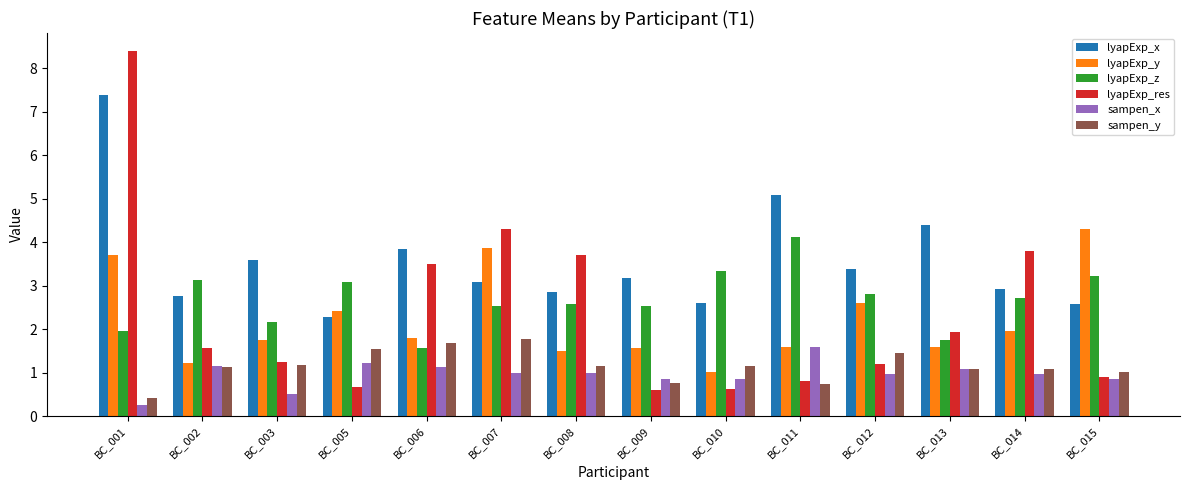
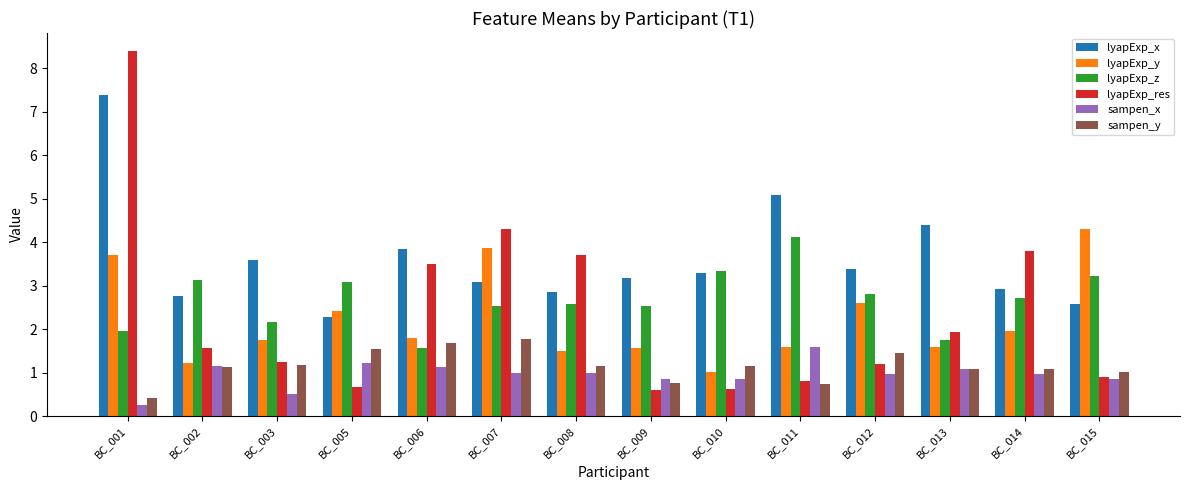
  {
    "lyapExp_x": {
      "BC_001": 7.4,
      "BC_002": 2.8,
      "BC_003": 3.6,
      "BC_005": 2.3,
      "BC_006": 3.8,
      "BC_007": 3.1,
      "BC_008": 2.9,
      "BC_009": 3.2,
-     "BC_010": 2.6,
+     "BC_010": 3.3,
      "BC_011": 5.1,
      "BC_012": 3.4,
      "BC_013": 4.4,
      "BC_014": 2.9,
      "BC_015": 2.6
    },
    "lyapExp_y": {
      "BC_001": 3.7,
      "BC_002": 1.2,
      "BC_003": 1.8,
      "BC_005": 2.4,
      "BC_006": 1.8,
      "BC_007": 3.9,
      "BC_008": 1.5,
      "BC_009": 1.6,
      "BC_010": 1.0,
      "BC_011": 1.6,
      "BC_012": 2.6,
      "BC_013": 1.6,
      "BC_014": 2.0,
      "BC_015": 4.3
    },
    "lyapExp_z": {
      "BC_001": 2.0,
      "BC_002": 3.1,
      "BC_003": 2.2,
      "BC_005": 3.1,
      "BC_006": 1.6,
      "BC_007": 2.5,
      "BC_008": 2.6,
      "BC_009": 2.5,
      "BC_010": 3.3,
      "BC_011": 4.1,
      "BC_012": 2.8,
      "BC_013": 1.8,
      "BC_014": 2.7,
      "BC_015": 3.2
    },
    "lyapExp_res": {
      "BC_001": 8.4,
      "BC_002": 1.6,
      "BC_003": 1.2,
      "BC_005": 0.7,
      "BC_006": 3.5,
      "BC_007": 4.3,
      "BC_008": 3.7,
      "BC_009": 0.6,
      "BC_010": 0.6,
      "BC_011": 0.8,
      "BC_012": 1.2,
      "BC_013": 1.9,
      "BC_014": 3.8,
      "BC_015": 0.9
    },
    "sampen_x": {
      "BC_001": 0.2,
      "BC_002": 1.2,
      "BC_003": 0.5,
      "BC_005": 1.2,
      "BC_006": 1.1,
      "BC_007": 1.0,
      "BC_008": 1.0,
      "BC_009": 0.9,
      "BC_010": 0.9,
      "BC_011": 1.6,
      "BC_012": 1.0,
      "BC_013": 1.1,
      "BC_014": 1.0,
      "BC_015": 0.8
    },
    "sampen_y": {
      "BC_001": 0.4,
      "BC_002": 1.1,
      "BC_003": 1.2,
      "BC_005": 1.5,
      "BC_006": 1.7,
      "BC_007": 1.8,
      "BC_008": 1.1,
      "BC_009": 0.7,
      "BC_010": 1.2,
      "BC_011": 0.7,
      "BC_012": 1.5,
      "BC_013": 1.1,
      "BC_014": 1.1,
      "BC_015": 1.0
    }
  }
